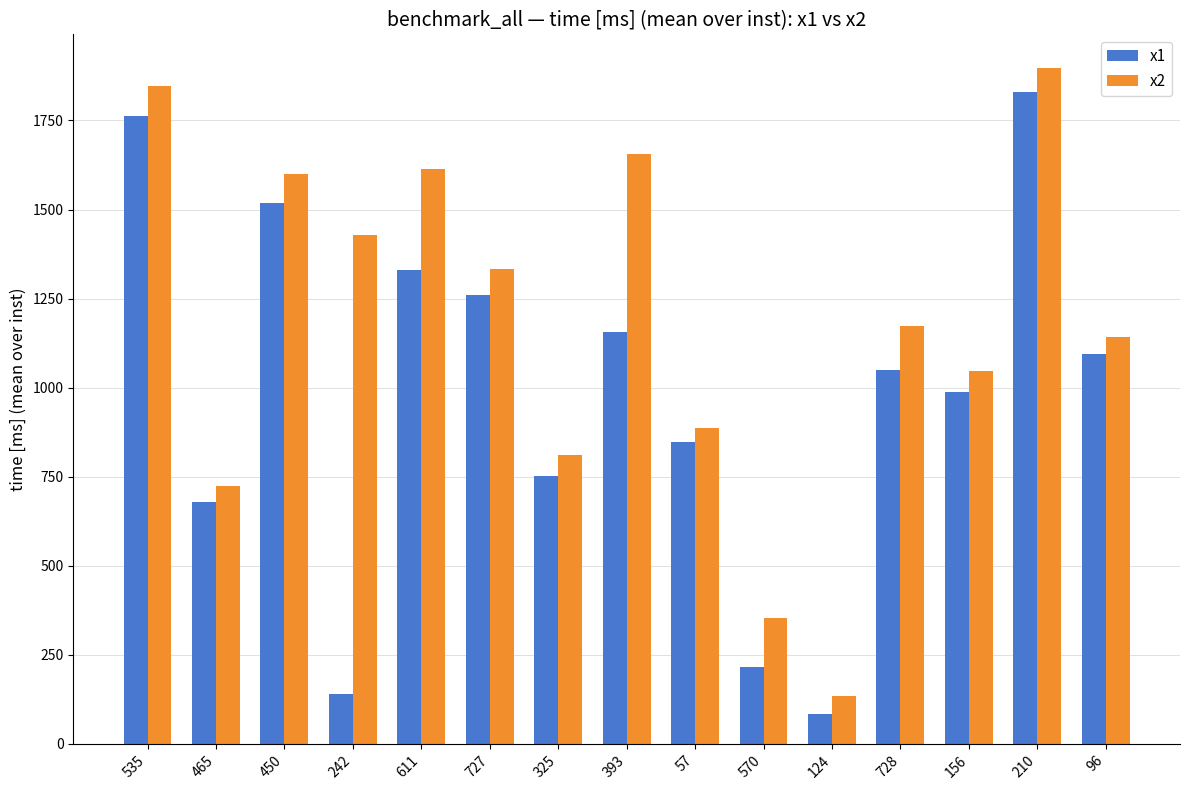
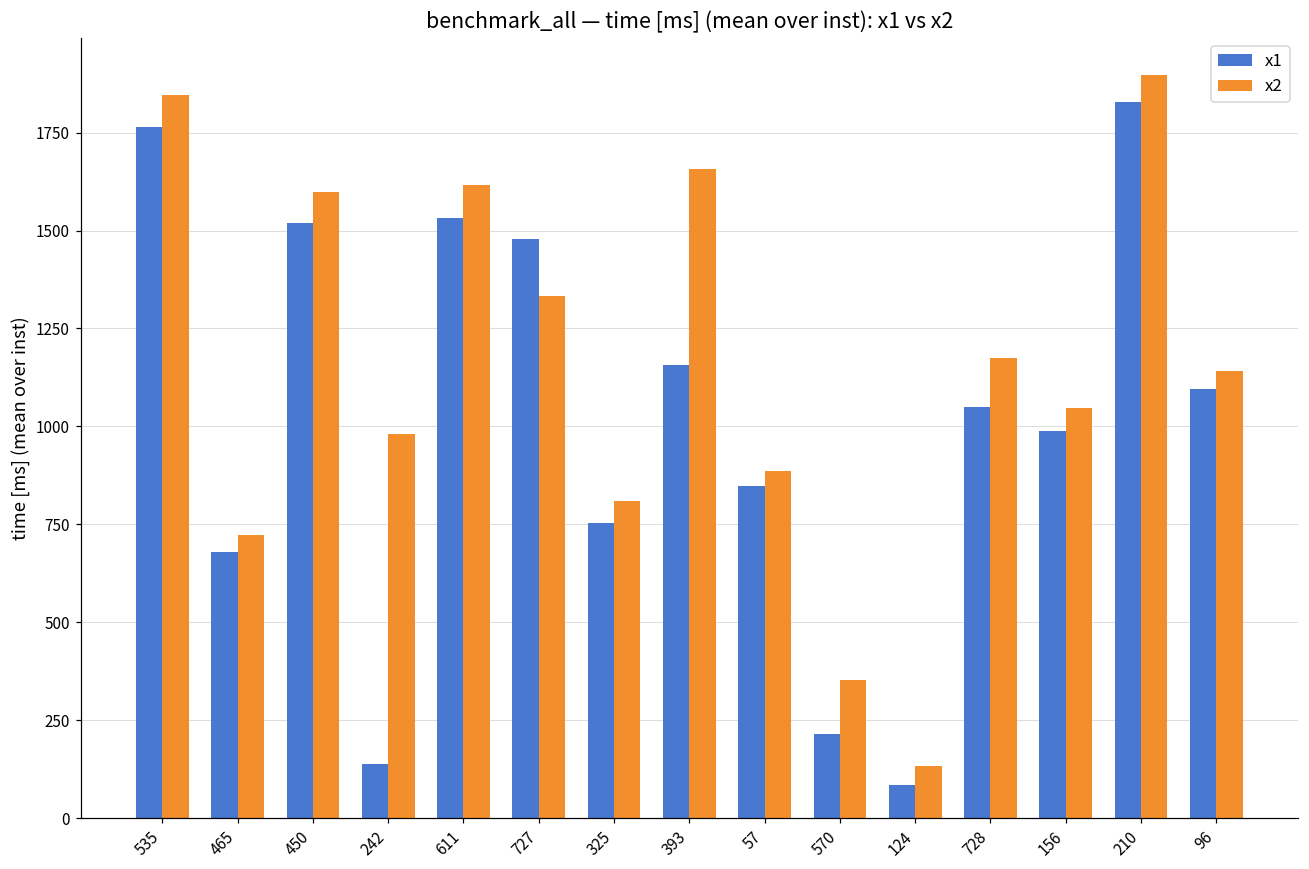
  {
    "x1": {
      "535": 1760,
      "465": 680,
      "450": 1520,
      "242": 140,
-     "611": 1330,
-     "727": 1260,
+     "611": 1530,
+     "727": 1480,
      "325": 750,
      "393": 1160,
      "57": 850,
      "570": 220,
      "124": 80,
      "728": 1050,
      "156": 990,
      "210": 1830,
      "96": 1100
    },
    "x2": {
      "535": 1850,
      "465": 720,
      "450": 1600,
-     "242": 1430,
+     "242": 980,
      "611": 1620,
      "727": 1330,
      "325": 810,
      "393": 1660,
      "57": 890,
      "570": 350,
      "124": 130,
      "728": 1170,
      "156": 1050,
      "210": 1900,
      "96": 1140
    }
  }
